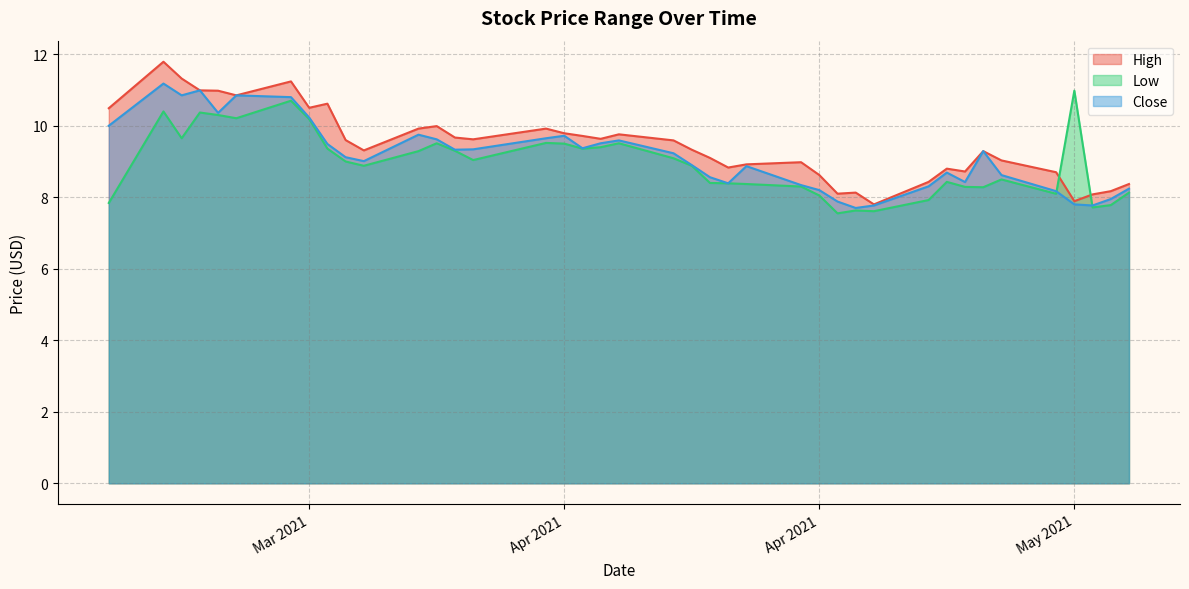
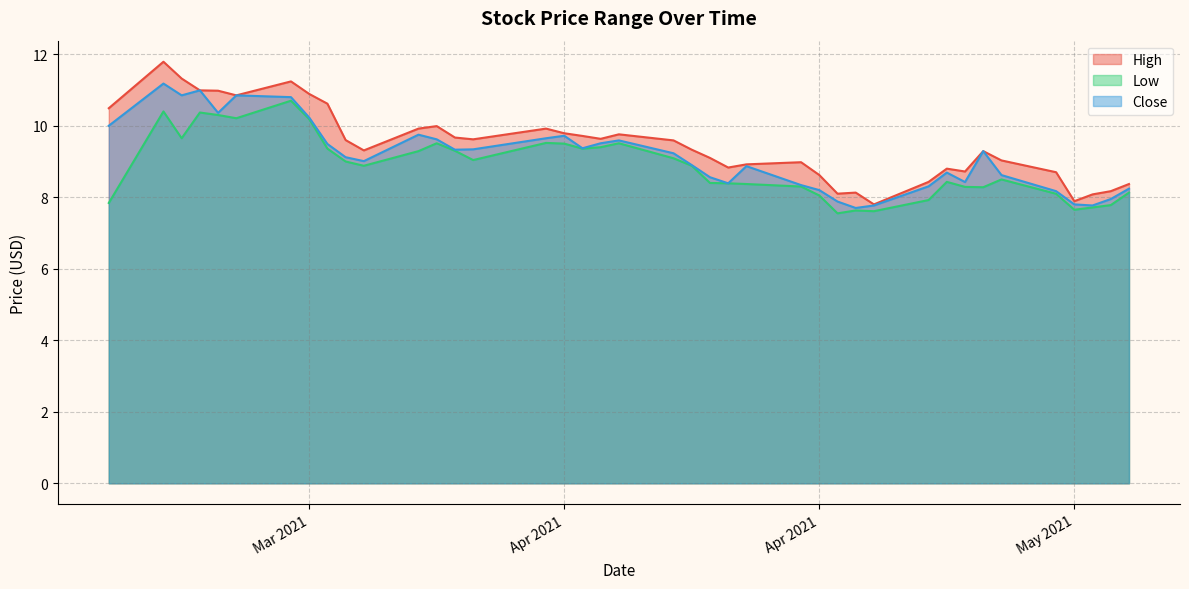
  {
    "High": {
-     "Mar 2021": 10.5,
+     "Mar 2021": 10.9,
      "May 2021": 7.9
    },
    "Low": {
-     "May 2021": 11.0
+     "May 2021": 7.7
    },
    "Close": {
      "May 2021": 7.8
    }
  }
